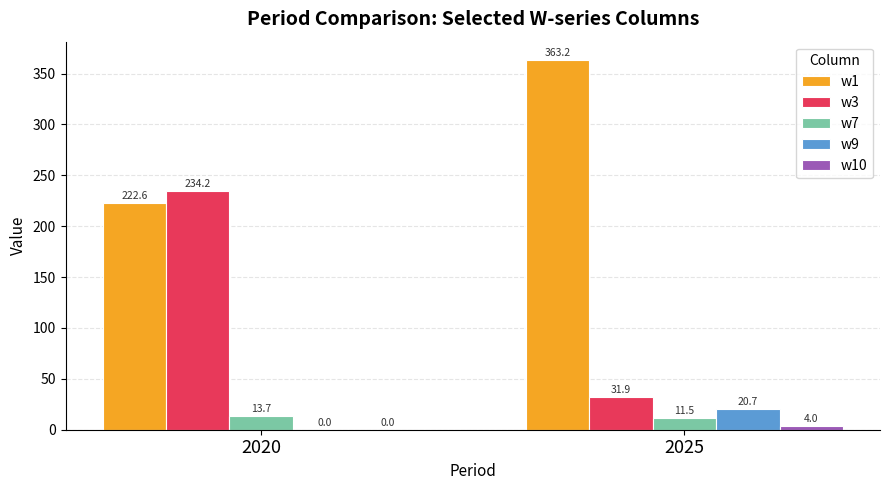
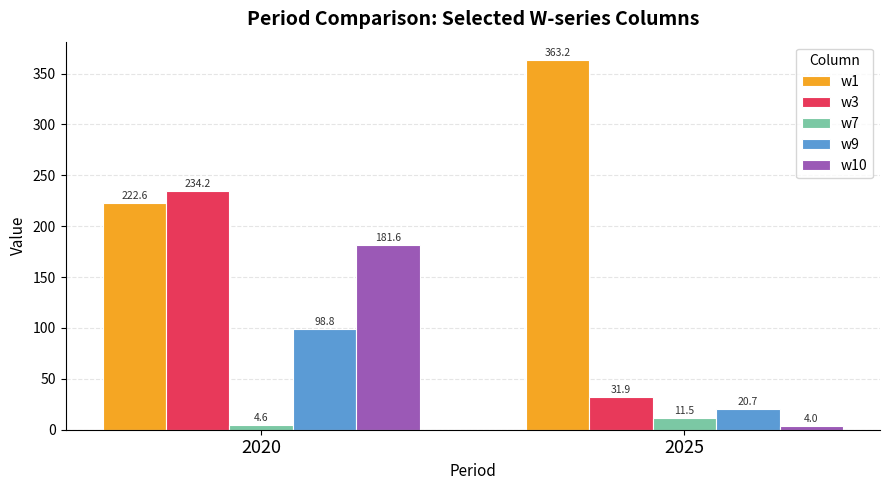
  {
    "w1": {
      "2020": 222.6,
      "2025": 363.2
    },
    "w3": {
      "2020": 234.2,
      "2025": 31.9
    },
    "w7": {
-     "2020": 13.7,
+     "2020": 4.6,
      "2025": 11.5
    },
    "w9": {
-     "2020": 0.0,
+     "2020": 98.8,
      "2025": 20.7
    },
    "w10": {
-     "2020": 0.0,
+     "2020": 181.6,
      "2025": 4.0
    }
  }
